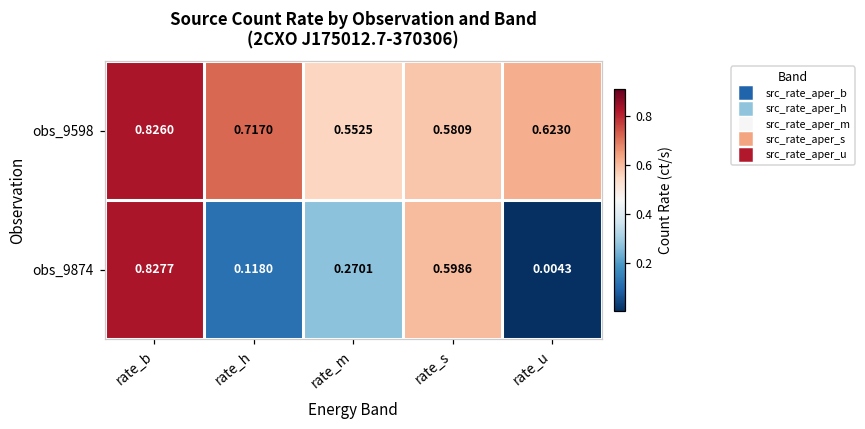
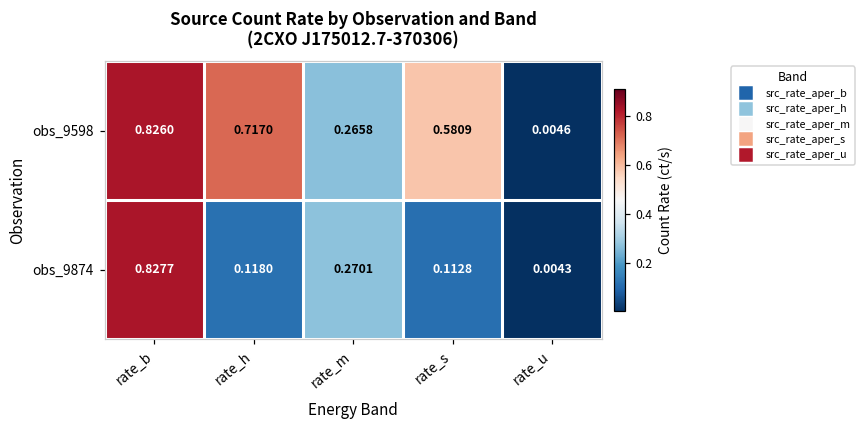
  {
    "obs_9598": {
      "rate_b": 0.8260,
      "rate_h": 0.7170,
-     "rate_m": 0.5525,
+     "rate_m": 0.2658,
      "rate_s": 0.5809,
-     "rate_u": 0.6230
+     "rate_u": 0.0046
    },
    "obs_9874": {
      "rate_b": 0.8277,
      "rate_h": 0.1180,
      "rate_m": 0.2701,
-     "rate_s": 0.5986,
+     "rate_s": 0.1128,
      "rate_u": 0.0043
    }
  }
